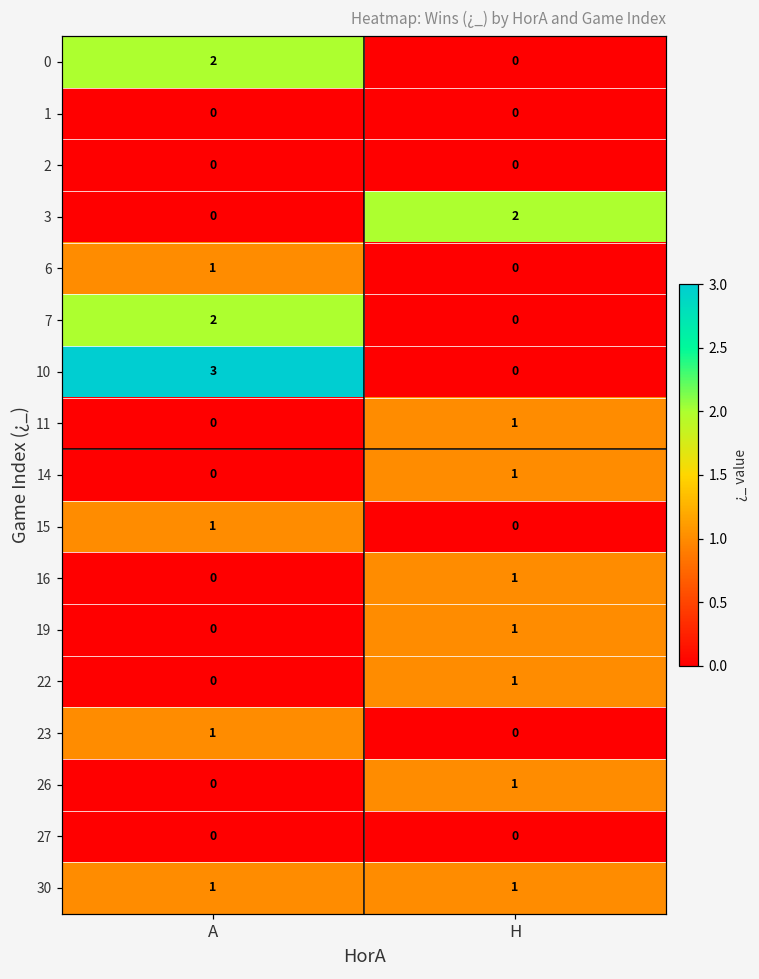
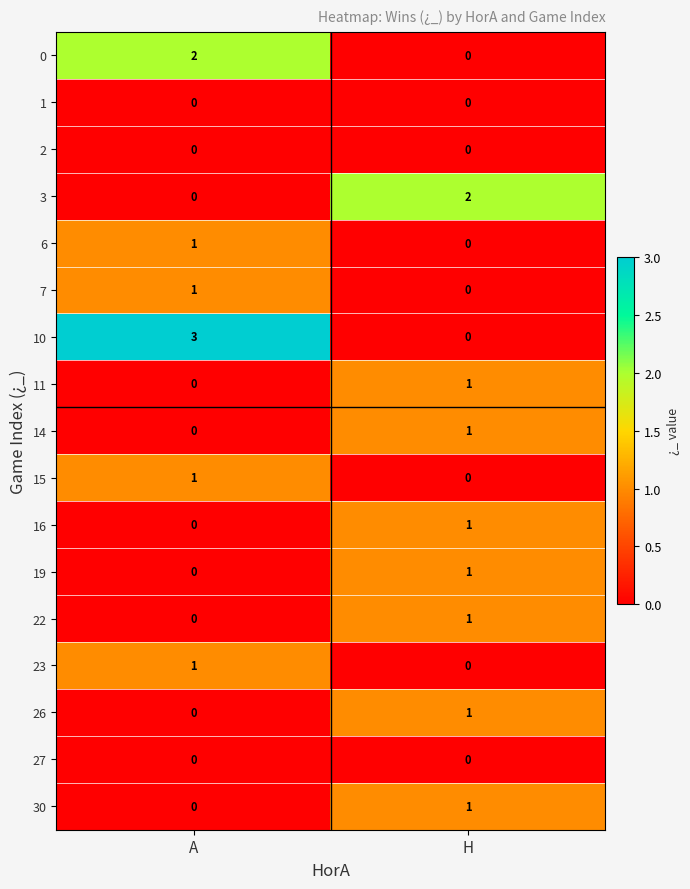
  {
    "0": {
      "A": 2,
      "H": 0
    },
    "1": {
      "A": 0,
      "H": 0
    },
    "2": {
      "A": 0,
      "H": 0
    },
    "3": {
      "A": 0,
      "H": 2
    },
    "6": {
      "A": 1,
      "H": 0
    },
    "7": {
-     "A": 2,
+     "A": 1,
      "H": 0
    },
    "10": {
      "A": 3,
      "H": 0
    },
    "11": {
      "A": 0,
      "H": 1
    },
    "14": {
      "A": 0,
      "H": 1
    },
    "15": {
      "A": 1,
      "H": 0
    },
    "16": {
      "A": 0,
      "H": 1
    },
    "19": {
      "A": 0,
      "H": 1
    },
    "22": {
      "A": 0,
      "H": 1
    },
    "23": {
      "A": 1,
      "H": 0
    },
    "26": {
      "A": 0,
      "H": 1
    },
    "27": {
      "A": 0,
      "H": 0
    },
    "30": {
-     "A": 1,
+     "A": 0,
      "H": 1
    }
  }
